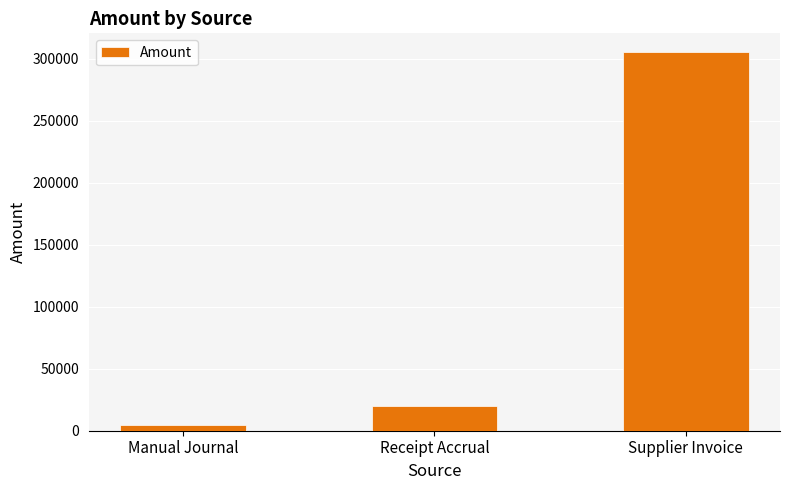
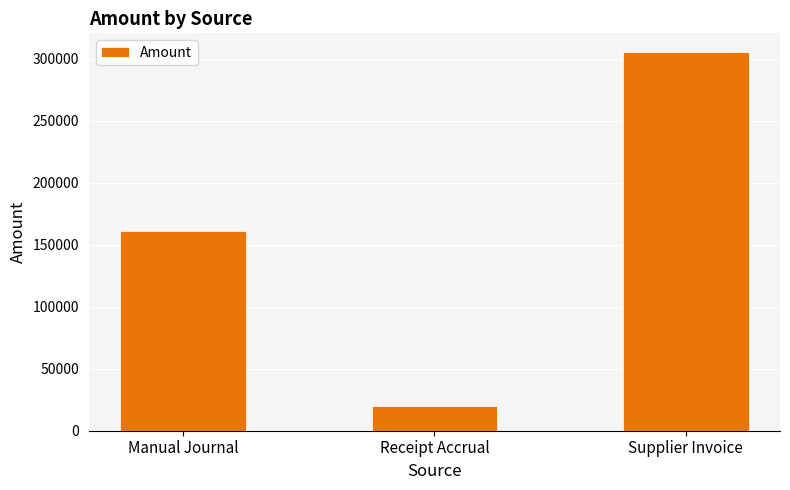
  {
-   "Manual Journal": 5000,
+   "Manual Journal": 161000,
    "Receipt Accrual": 20000,
    "Supplier Invoice": 305000
  }
